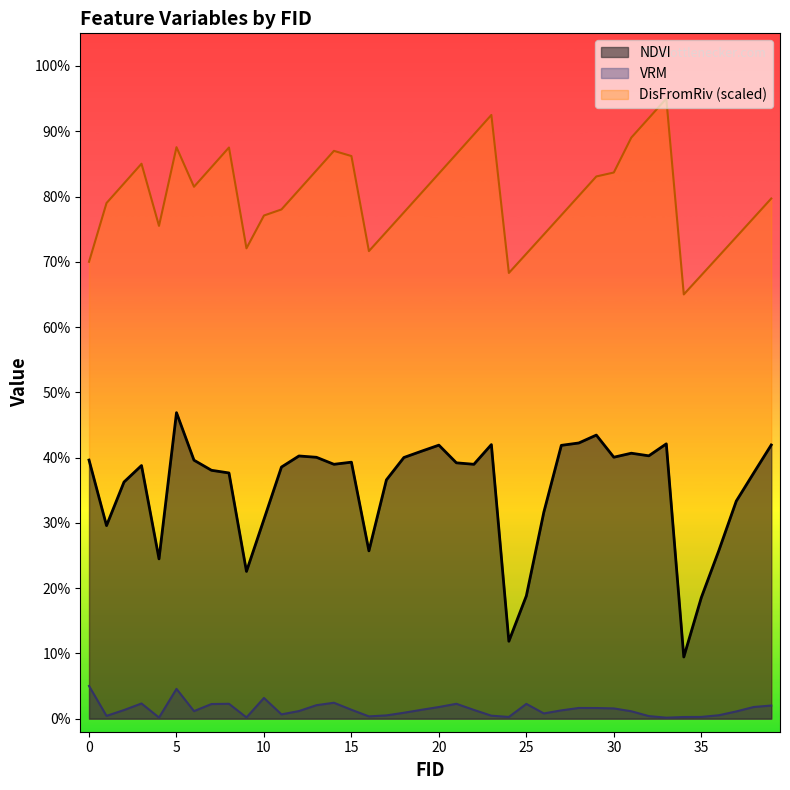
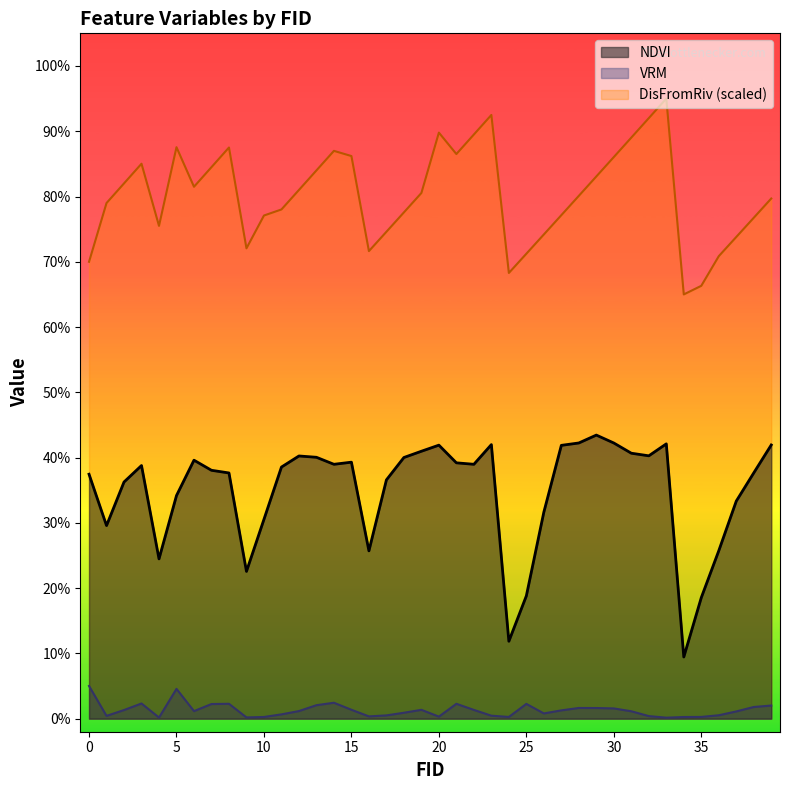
  {
    "NDVI": {
-     "0": "40%",
-     "5": "47%",
+     "0": "37%",
+     "5": "34%",
      "10": "31%",
      "15": "39%",
      "20": "42%",
      "25": "19%",
-     "30": "40%",
+     "30": "42%",
      "35": "19%"
    },
    "VRM": {
      "0": "5%",
      "5": "5%",
-     "10": "3%",
+     "10": "0%",
      "15": "1%",
-     "20": "2%",
+     "20": "0%",
      "25": "2%",
      "30": "2%",
      "35": "0%"
    },
    "DisFromRiv (scaled)": {
      "0": "70%",
      "5": "88%",
      "10": "77%",
      "15": "86%",
-     "20": "84%",
+     "20": "90%",
      "25": "71%",
-     "30": "84%",
-     "35": "68%"
+     "30": "86%",
+     "35": "66%"
    }
  }
